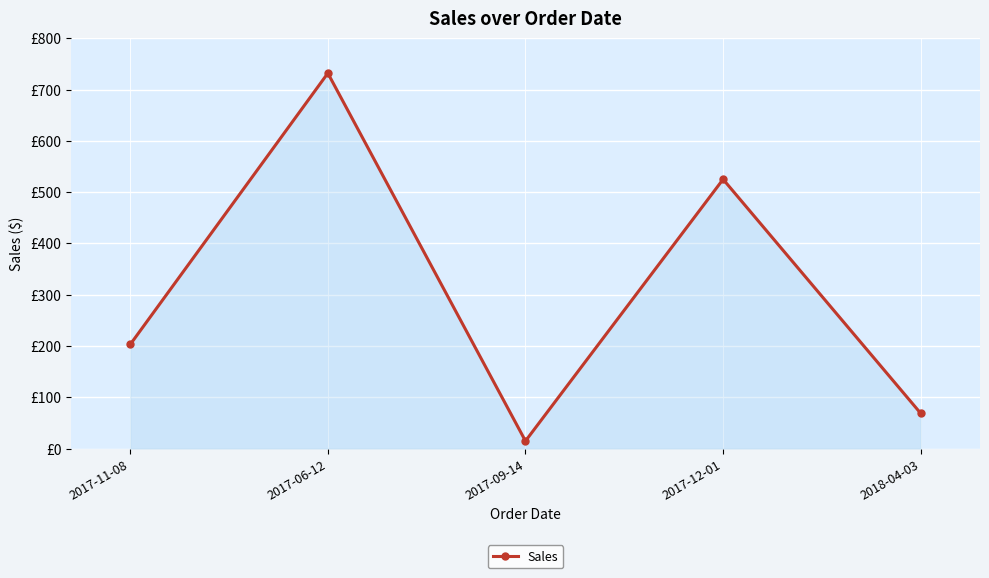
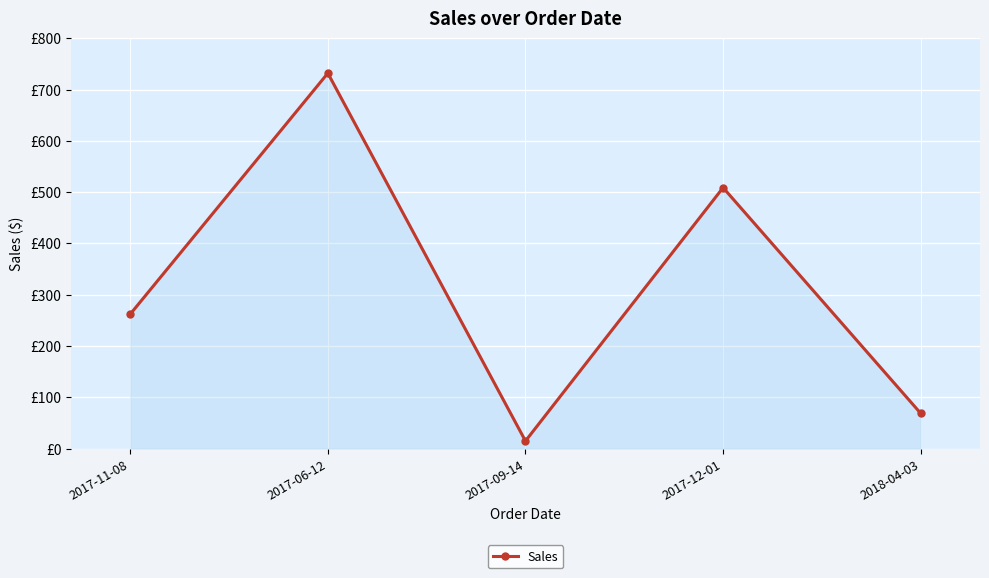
  {
-   "2017-11-08": "£200",
+   "2017-11-08": "£260",
    "2017-06-12": "£730",
    "2017-09-14": "£10",
-   "2017-12-01": "£530",
+   "2017-12-01": "£510",
    "2018-04-03": "£70"
  }
